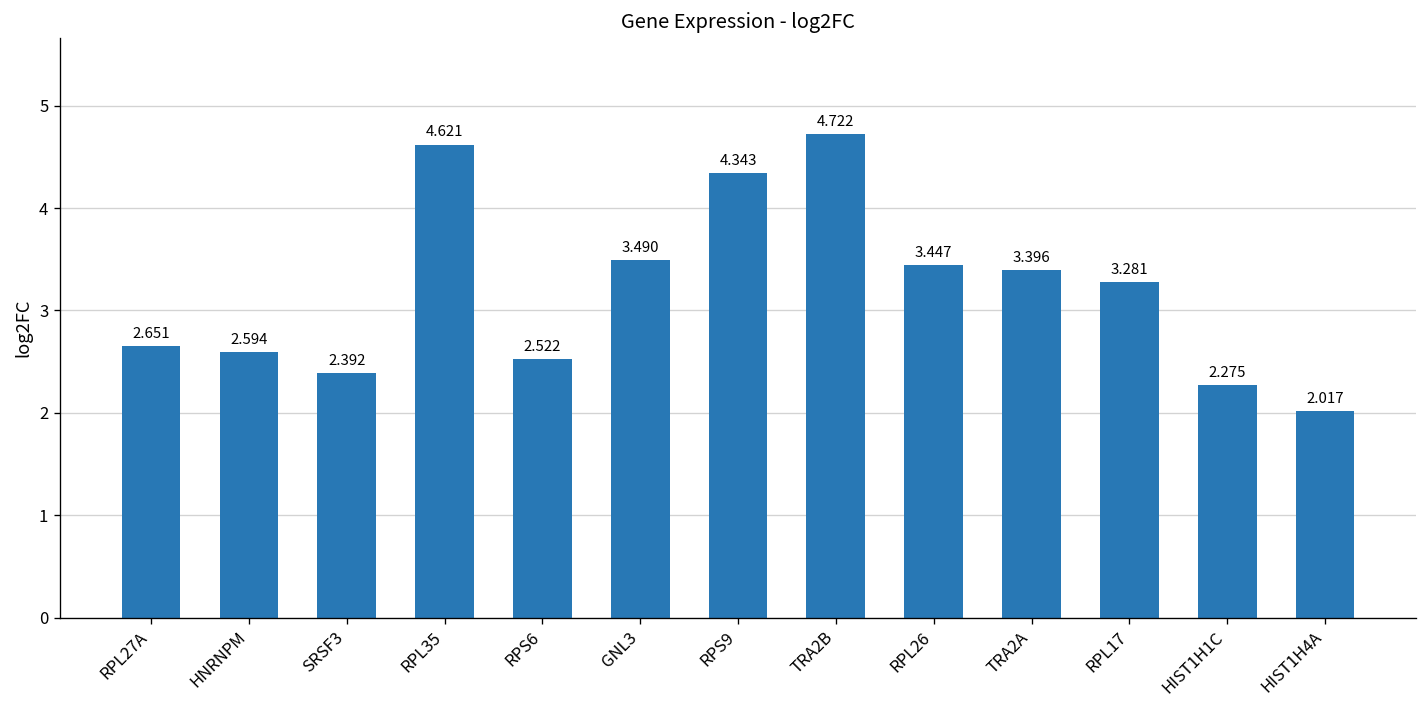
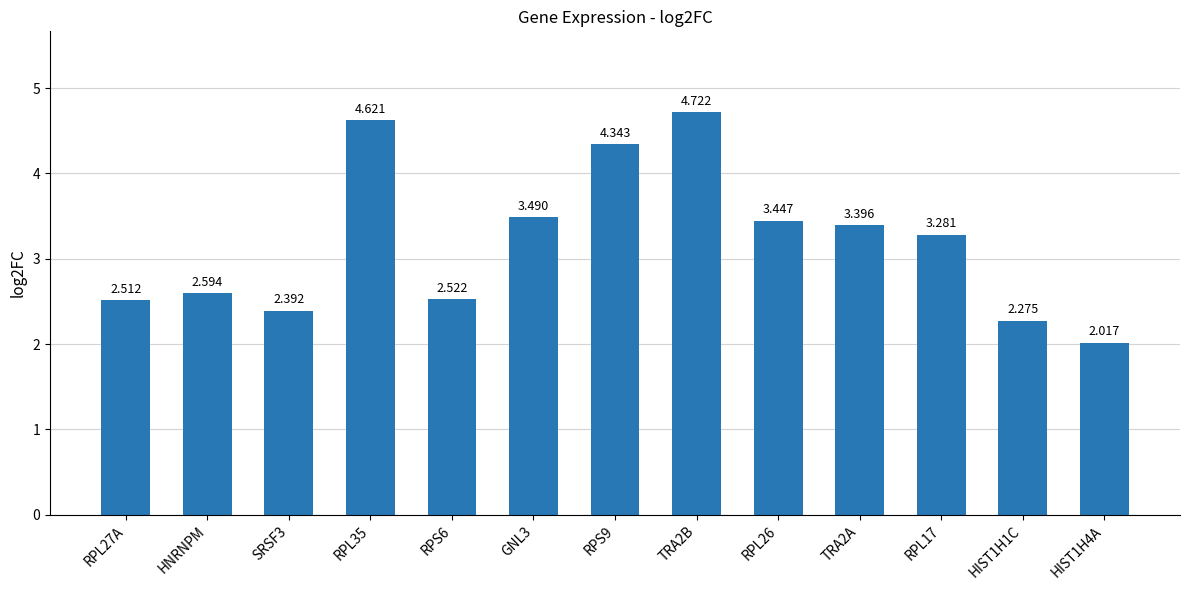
  {
-   "RPL27A": 2.651,
+   "RPL27A": 2.512,
    "HNRNPM": 2.594,
    "SRSF3": 2.392,
    "RPL35": 4.621,
    "RPS6": 2.522,
    "GNL3": 3.490,
    "RPS9": 4.343,
    "TRA2B": 4.722,
    "RPL26": 3.447,
    "TRA2A": 3.396,
    "RPL17": 3.281,
    "HIST1H1C": 2.275,
    "HIST1H4A": 2.017
  }
